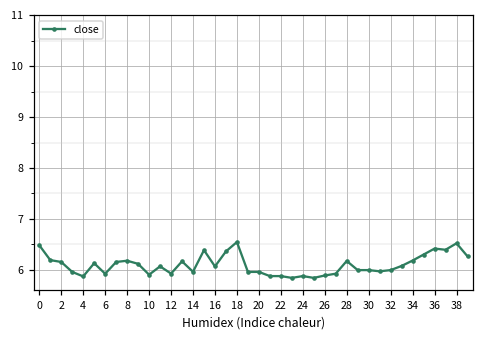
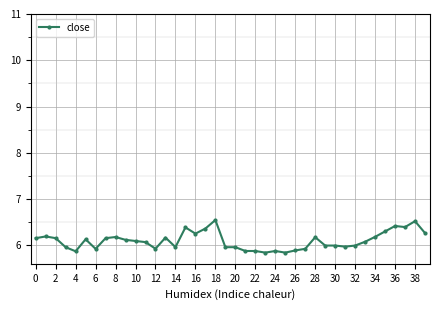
  {
-   "0": 6.5,
+   "0": 6.2,
    "2": 6.2,
    "4": 5.9,
    "6": 5.9,
    "8": 6.2,
-   "10": 5.9,
+   "10": 6.1,
    "12": 5.9,
    "14": 6.0,
-   "16": 6.1,
+   "16": 6.3,
    "18": 6.5,
    "20": 6.0,
    "22": 5.9,
    "24": 5.9,
    "26": 5.9,
    "28": 6.2,
    "30": 6.0,
    "32": 6.0,
    "34": 6.2,
    "36": 6.4,
    "38": 6.5
  }
